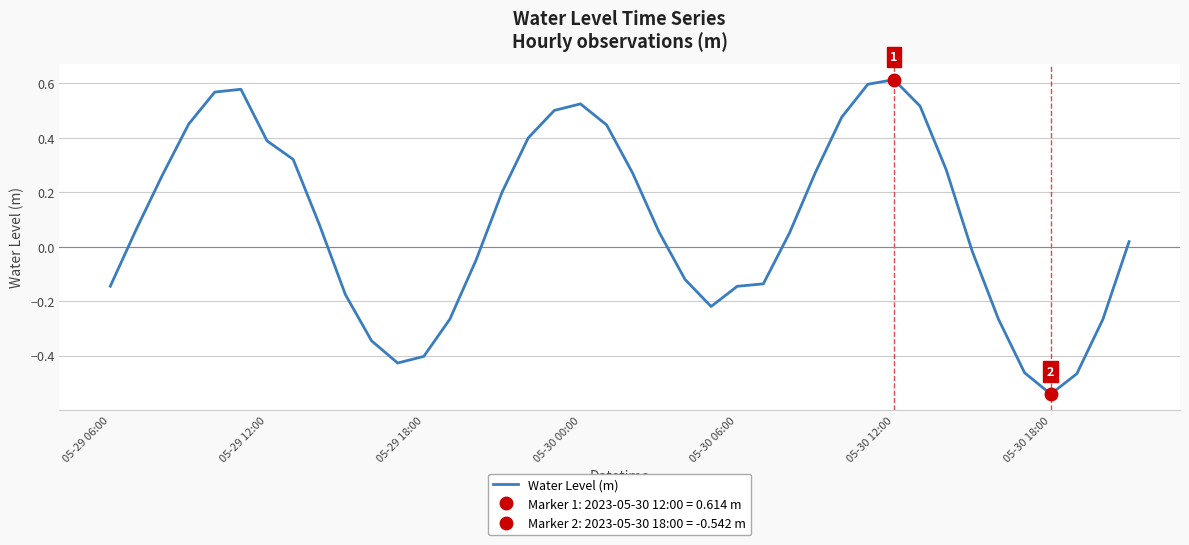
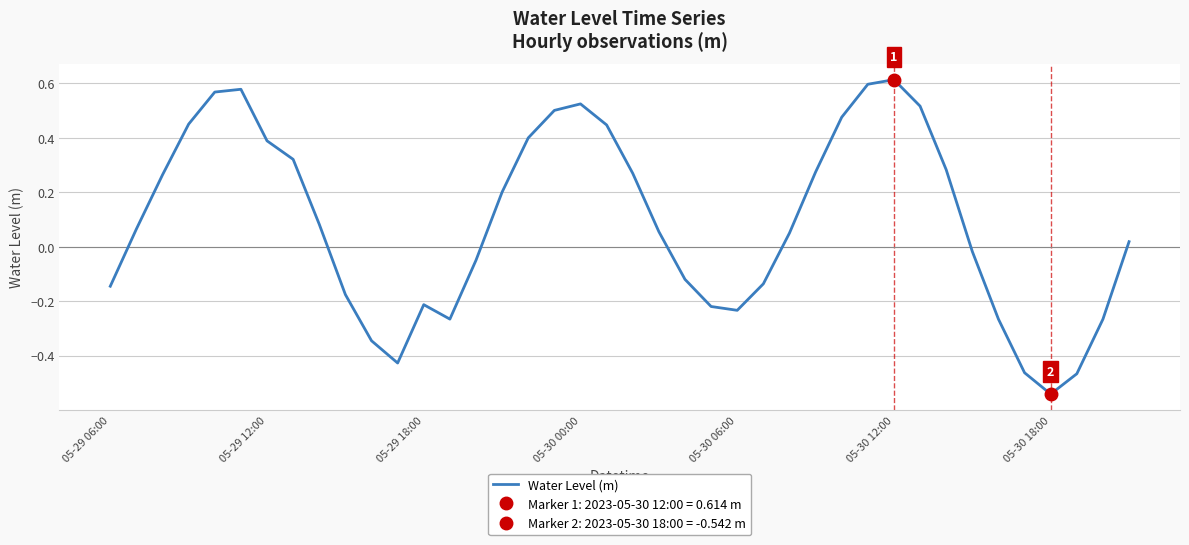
  {
    "Water Level (m)": {
      "05-29 06:00": -0.15,
      "05-29 12:00": 0.39,
-     "05-29 18:00": -0.40,
+     "05-29 18:00": -0.21,
      "05-30 00:00": 0.52,
-     "05-30 06:00": -0.15
+     "05-30 06:00": -0.23
    }
  }
